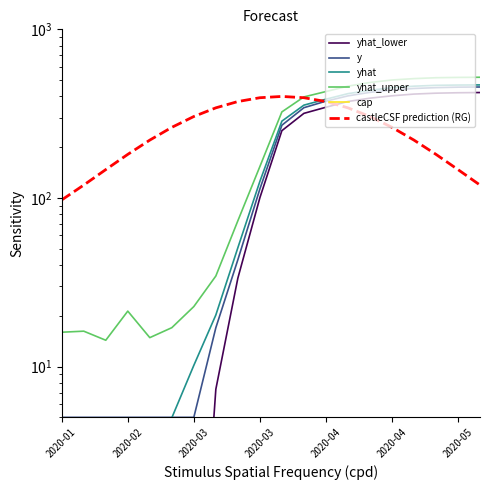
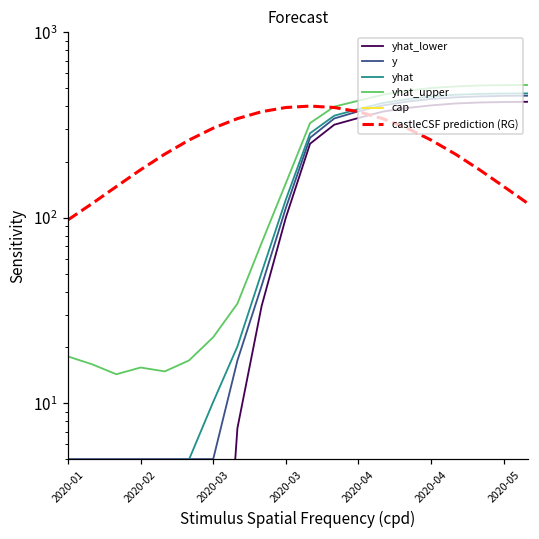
  {
    "y": {
      "2020-01": 5,
      "2020-02": 5
    },
    "yhat_upper": {
-     "2020-01": 16,
-     "2020-02": 21
+     "2020-01": 18,
+     "2020-02": 16
    },
    "castleCSF prediction (RG)": {
      "2020-01": 100,
      "2020-02": 180,
      "2020-05": 150
    }
  }
